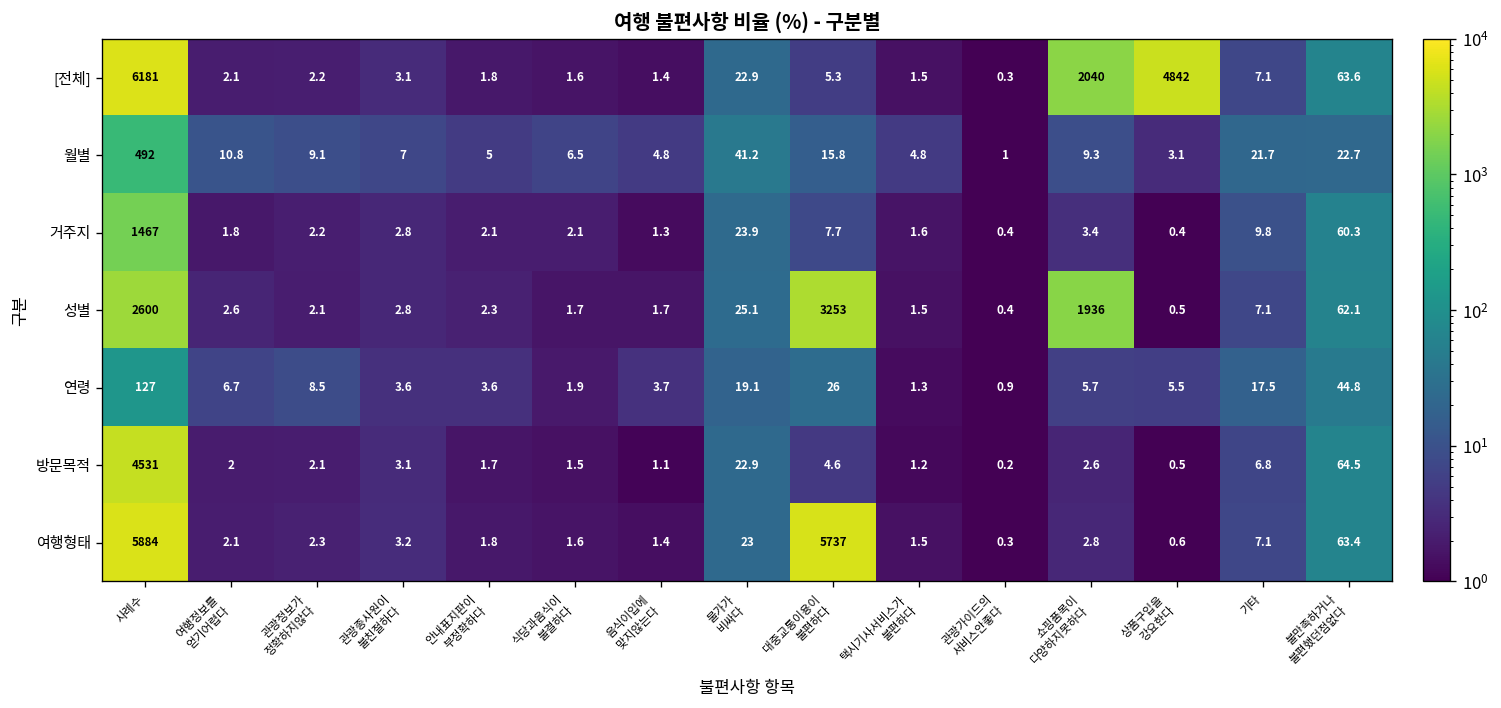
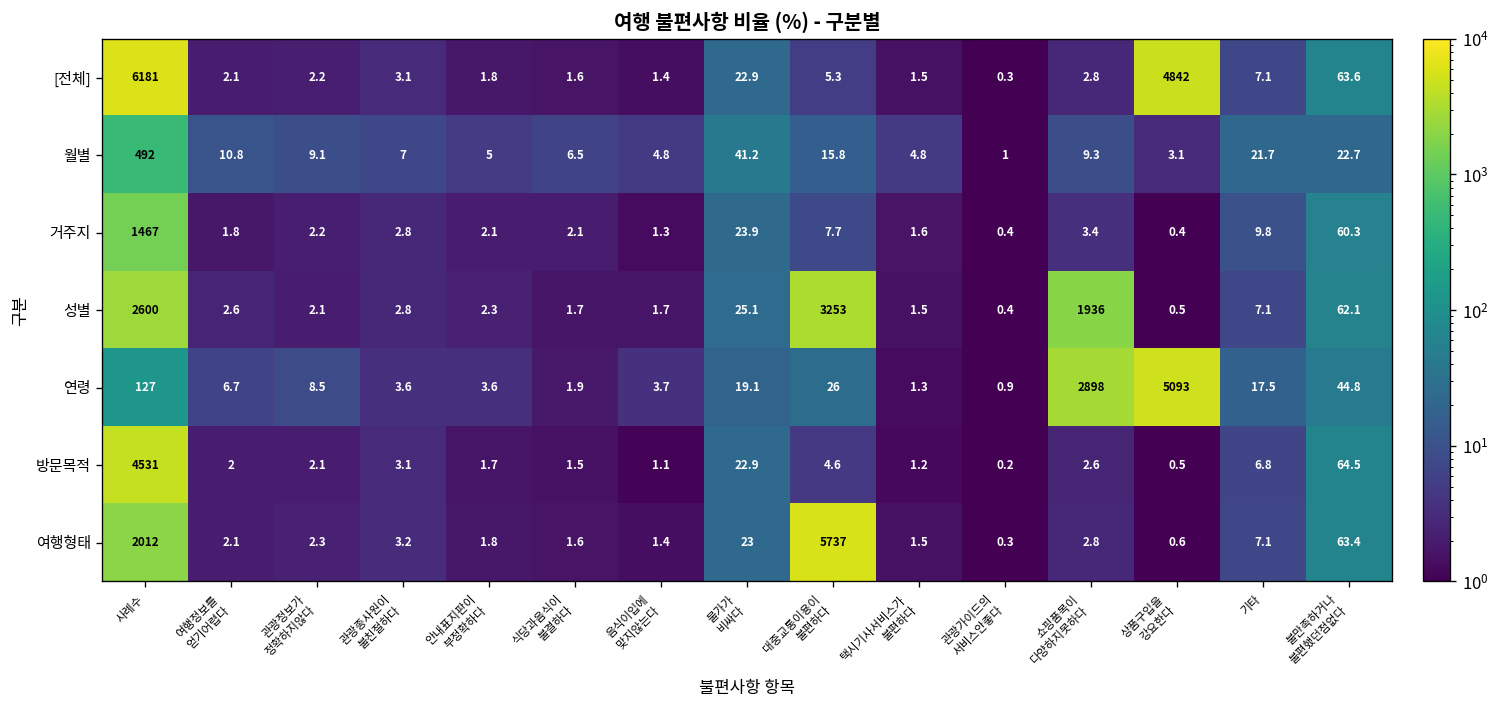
  {
    "[전체]": {
      "사례수": 6181,
      "여행정보를 얻기어렵다": 2.1,
      "관광정보가 정확하지않다": 2.2,
      "관광종사원이 불친절하다": 3.1,
      "안내표지판이 부정확하다": 1.8,
      "식당과음식이 불결하다": 1.6,
      "음식이입에 맞지않는다": 1.4,
      "물가가 비싸다": 22.9,
      "대중교통이용이 불편하다": 5.3,
      "택시기사서비스가 불편하다": 1.5,
      "관광가이드의 서비스안좋다": 0.3,
-     "쇼핑품목이 다양하지못하다": 2040,
+     "쇼핑품목이 다양하지못하다": 2.8,
      "상품구입을 강요한다": 4842,
      "기타": 7.1,
      "불만족하거나 불편했던점없다": 63.6
    },
    "월별": {
      "사례수": 492,
      "여행정보를 얻기어렵다": 10.8,
      "관광정보가 정확하지않다": 9.1,
      "관광종사원이 불친절하다": 7,
      "안내표지판이 부정확하다": 5,
      "식당과음식이 불결하다": 6.5,
      "음식이입에 맞지않는다": 4.8,
      "물가가 비싸다": 41.2,
      "대중교통이용이 불편하다": 15.8,
      "택시기사서비스가 불편하다": 4.8,
      "관광가이드의 서비스안좋다": 1,
      "쇼핑품목이 다양하지못하다": 9.3,
      "상품구입을 강요한다": 3.1,
      "기타": 21.7,
      "불만족하거나 불편했던점없다": 22.7
    },
    "거주지": {
      "사례수": 1467,
      "여행정보를 얻기어렵다": 1.8,
      "관광정보가 정확하지않다": 2.2,
      "관광종사원이 불친절하다": 2.8,
      "안내표지판이 부정확하다": 2.1,
      "식당과음식이 불결하다": 2.1,
      "음식이입에 맞지않는다": 1.3,
      "물가가 비싸다": 23.9,
      "대중교통이용이 불편하다": 7.7,
      "택시기사서비스가 불편하다": 1.6,
      "관광가이드의 서비스안좋다": 0.4,
      "쇼핑품목이 다양하지못하다": 3.4,
      "상품구입을 강요한다": 0.4,
      "기타": 9.8,
      "불만족하거나 불편했던점없다": 60.3
    },
    "성별": {
      "사례수": 2600,
      "여행정보를 얻기어렵다": 2.6,
      "관광정보가 정확하지않다": 2.1,
      "관광종사원이 불친절하다": 2.8,
      "안내표지판이 부정확하다": 2.3,
      "식당과음식이 불결하다": 1.7,
      "음식이입에 맞지않는다": 1.7,
      "물가가 비싸다": 25.1,
      "대중교통이용이 불편하다": 3253,
      "택시기사서비스가 불편하다": 1.5,
      "관광가이드의 서비스안좋다": 0.4,
      "쇼핑품목이 다양하지못하다": 1936,
      "상품구입을 강요한다": 0.5,
      "기타": 7.1,
      "불만족하거나 불편했던점없다": 62.1
    },
    "연령": {
      "사례수": 127,
      "여행정보를 얻기어렵다": 6.7,
      "관광정보가 정확하지않다": 8.5,
      "관광종사원이 불친절하다": 3.6,
      "안내표지판이 부정확하다": 3.6,
      "식당과음식이 불결하다": 1.9,
      "음식이입에 맞지않는다": 3.7,
      "물가가 비싸다": 19.1,
      "대중교통이용이 불편하다": 26,
      "택시기사서비스가 불편하다": 1.3,
      "관광가이드의 서비스안좋다": 0.9,
-     "쇼핑품목이 다양하지못하다": 5.7,
-     "상품구입을 강요한다": 5.5,
+     "쇼핑품목이 다양하지못하다": 2898,
+     "상품구입을 강요한다": 5093,
      "기타": 17.5,
      "불만족하거나 불편했던점없다": 44.8
    },
    "방문목적": {
      "사례수": 4531,
      "여행정보를 얻기어렵다": 2,
      "관광정보가 정확하지않다": 2.1,
      "관광종사원이 불친절하다": 3.1,
      "안내표지판이 부정확하다": 1.7,
      "식당과음식이 불결하다": 1.5,
      "음식이입에 맞지않는다": 1.1,
      "물가가 비싸다": 22.9,
      "대중교통이용이 불편하다": 4.6,
      "택시기사서비스가 불편하다": 1.2,
      "관광가이드의 서비스안좋다": 0.2,
      "쇼핑품목이 다양하지못하다": 2.6,
      "상품구입을 강요한다": 0.5,
      "기타": 6.8,
      "불만족하거나 불편했던점없다": 64.5
    },
    "여행형태": {
-     "사례수": 5884,
+     "사례수": 2012,
      "여행정보를 얻기어렵다": 2.1,
      "관광정보가 정확하지않다": 2.3,
      "관광종사원이 불친절하다": 3.2,
      "안내표지판이 부정확하다": 1.8,
      "식당과음식이 불결하다": 1.6,
      "음식이입에 맞지않는다": 1.4,
      "물가가 비싸다": 23,
      "대중교통이용이 불편하다": 5737,
      "택시기사서비스가 불편하다": 1.5,
      "관광가이드의 서비스안좋다": 0.3,
      "쇼핑품목이 다양하지못하다": 2.8,
      "상품구입을 강요한다": 0.6,
      "기타": 7.1,
      "불만족하거나 불편했던점없다": 63.4
    }
  }
